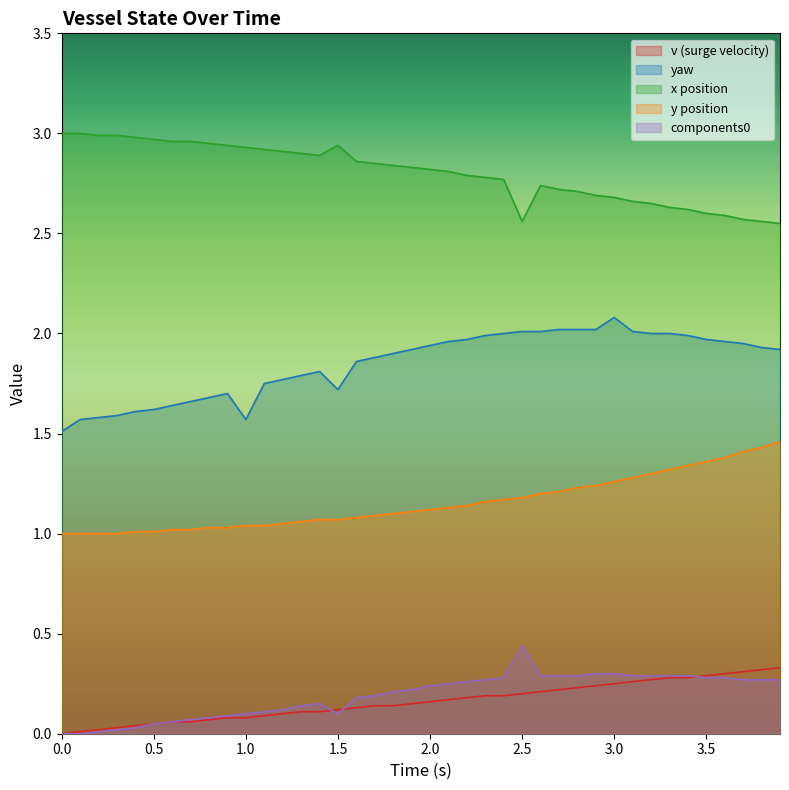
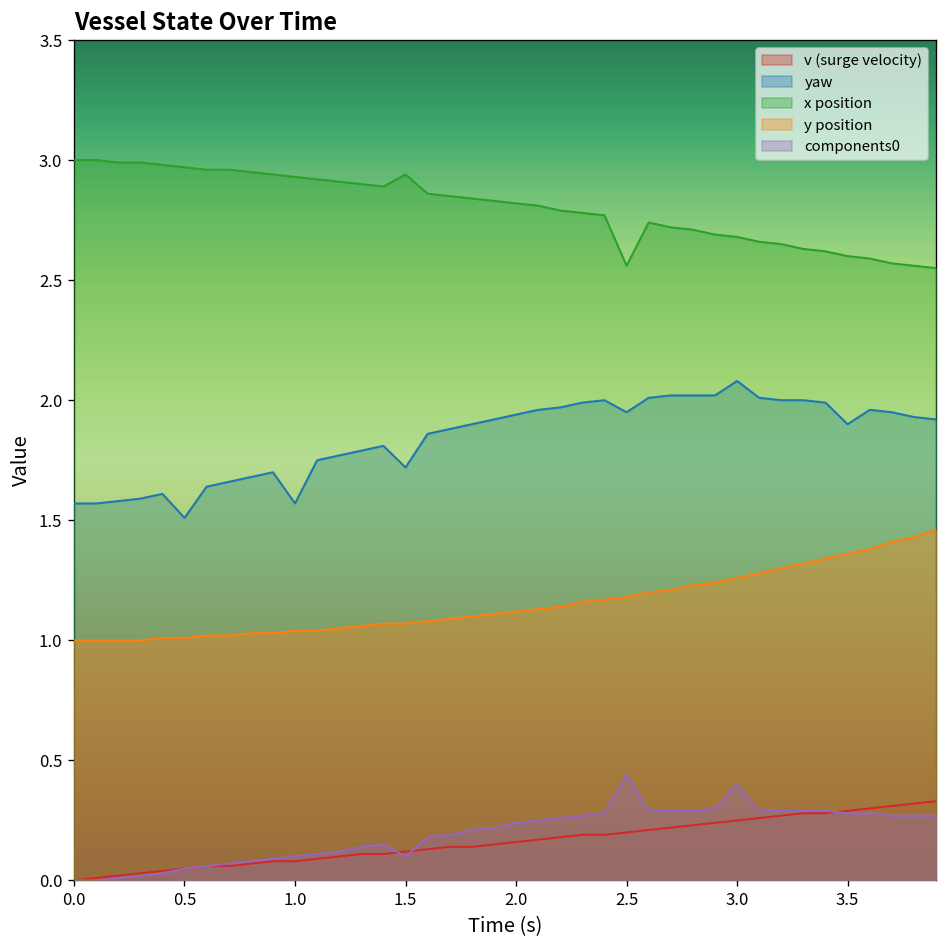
  {
    "yaw": {
-     "0.0": 1.51,
-     "0.5": 1.62,
+     "0.0": 1.57,
+     "0.5": 1.51,
      "1.0": 1.57,
      "1.5": 1.72,
      "2.0": 1.94,
-     "2.5": 2.01,
+     "2.5": 1.95,
      "3.0": 2.08,
-     "3.5": 1.97
+     "3.5": 1.90
    },
    "x position": {
      "0.0": 3.00,
      "0.5": 2.97,
      "1.0": 2.93,
      "1.5": 2.94,
      "2.0": 2.82,
      "2.5": 2.56,
      "3.0": 2.68,
      "3.5": 2.60
    },
    "components0": {
      "1.0": 0.1,
      "1.5": 0.1,
      "2.0": 0.24,
      "2.5": 0.44,
-     "3.0": 0.3
+     "3.0": 0.4
    }
  }
